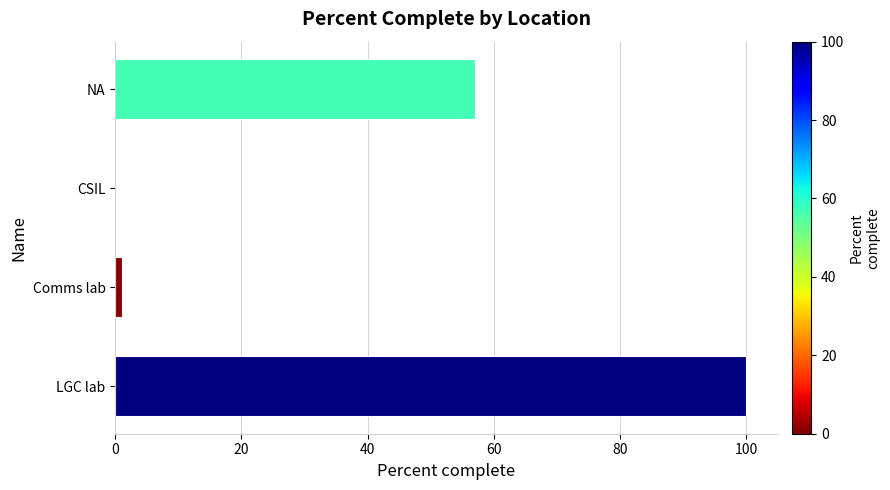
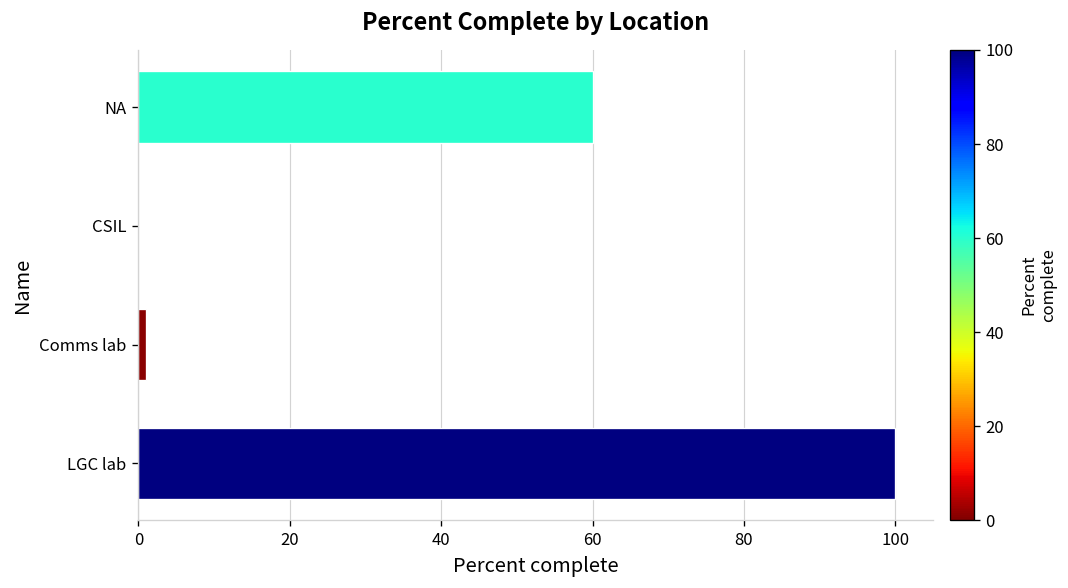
  {
-   "NA": 57,
+   "NA": 60,
    "CSIL": 0,
    "Comms lab": 1,
    "LGC lab": 100
  }
